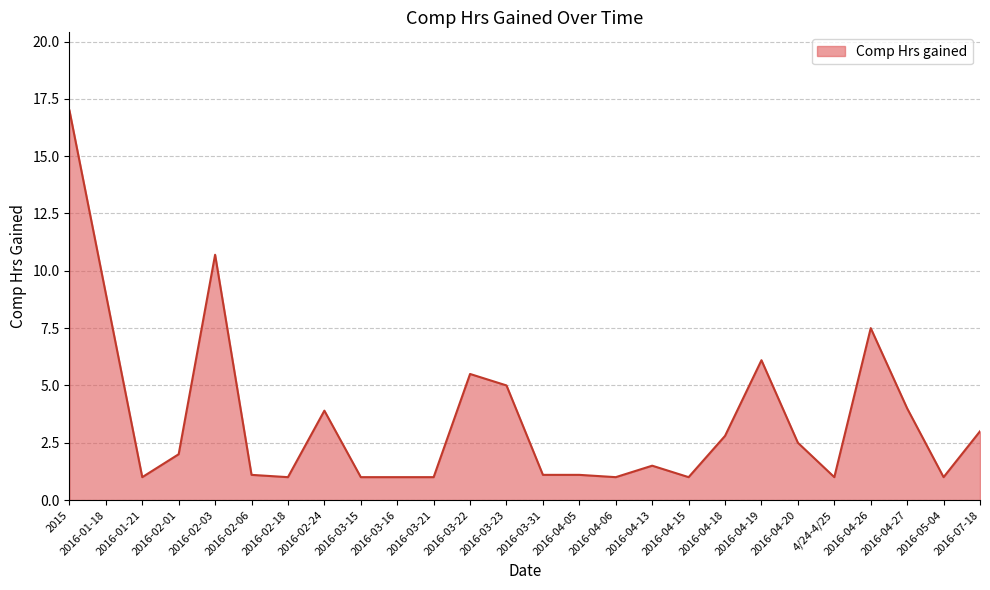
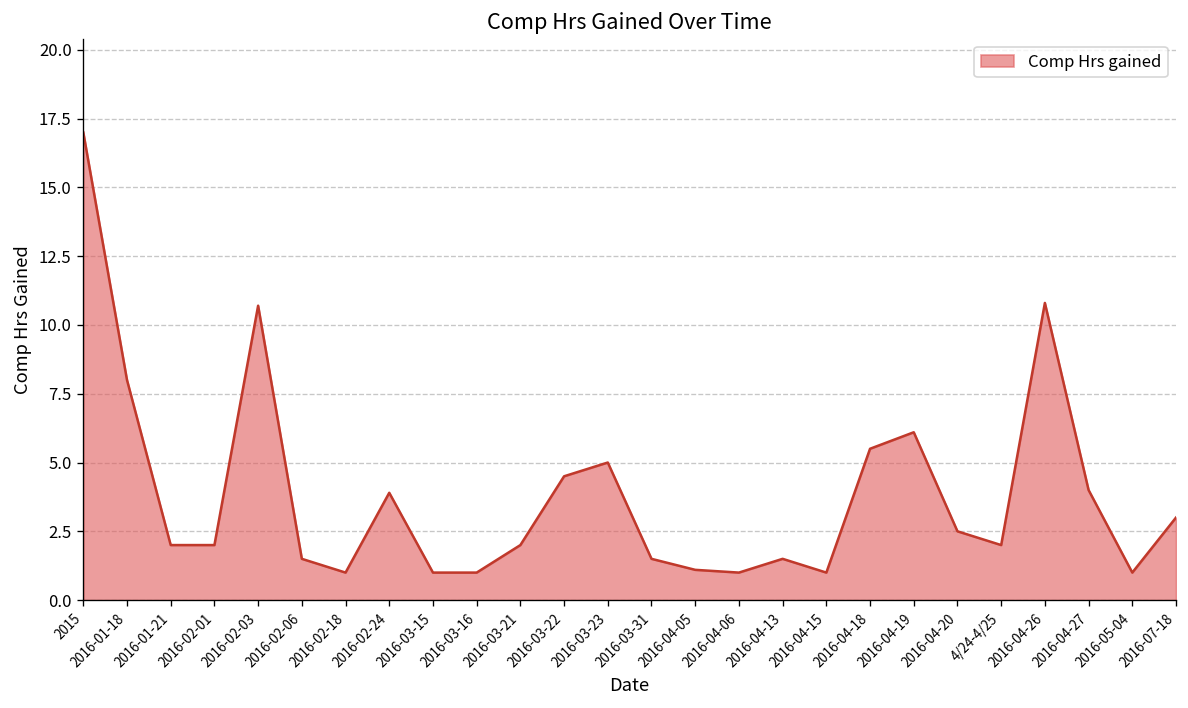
  {
    "2015": 17.0,
-   "2016-01-18": 9,
-   "2016-01-21": 1,
+   "2016-01-18": 8,
+   "2016-01-21": 2,
    "2016-02-01": 2.0,
    "2016-02-03": 10.7,
-   "2016-02-06": 1.1,
+   "2016-02-06": 1.5,
    "2016-02-18": 1.0,
    "2016-02-24": 3.9,
    "2016-03-15": 1.0,
    "2016-03-16": 1.0,
-   "2016-03-21": 1,
-   "2016-03-22": 5.5,
+   "2016-03-21": 2,
+   "2016-03-22": 4.5,
    "2016-03-23": 5.0,
-   "2016-03-31": 1.1,
+   "2016-03-31": 1.5,
    "2016-04-05": 1.1,
    "2016-04-06": 1.0,
    "2016-04-13": 1.5,
    "2016-04-15": 1.0,
-   "2016-04-18": 2.8,
+   "2016-04-18": 5.5,
    "2016-04-19": 6.1,
    "2016-04-20": 2.5,
-   "4/24-4/25": 1,
-   "2016-04-26": 7.5,
+   "4/24-4/25": 2,
+   "2016-04-26": 10.8,
    "2016-04-27": 4.0,
    "2016-05-04": 1.0,
    "2016-07-18": 3.0
  }
